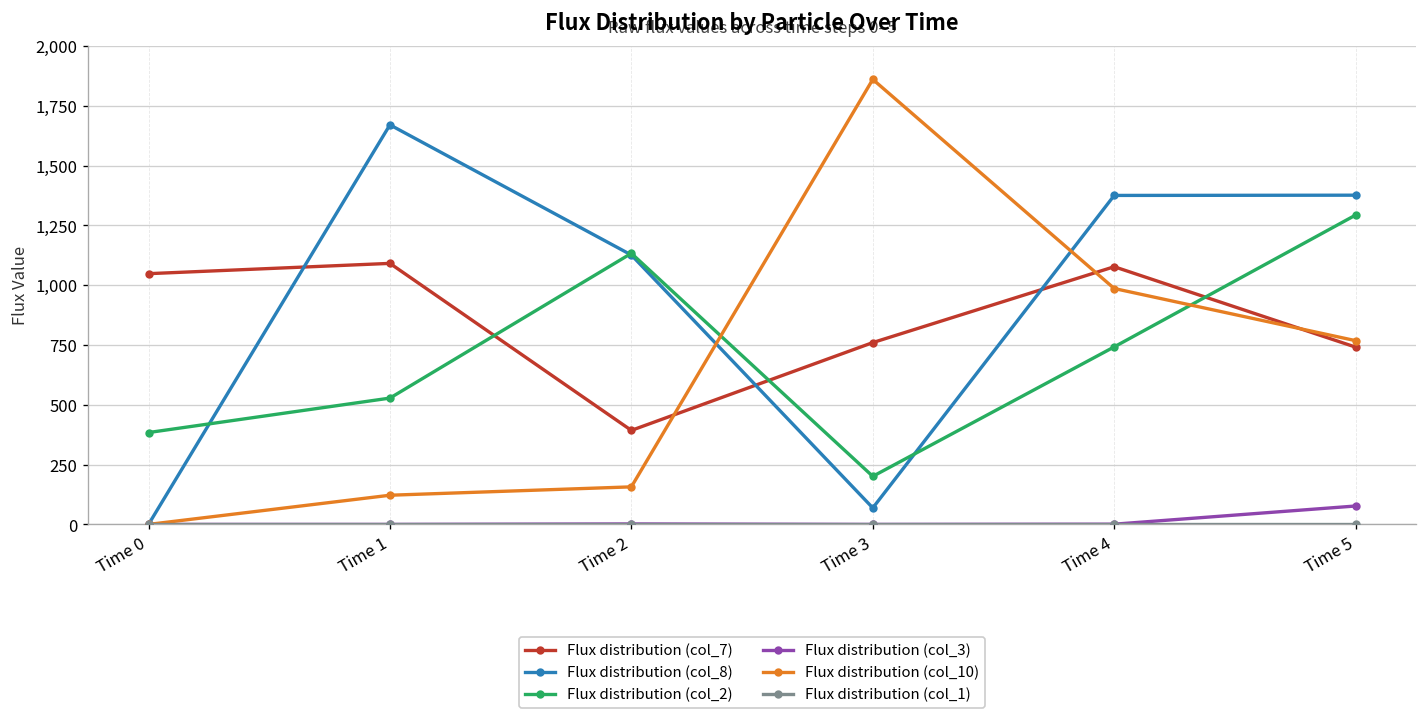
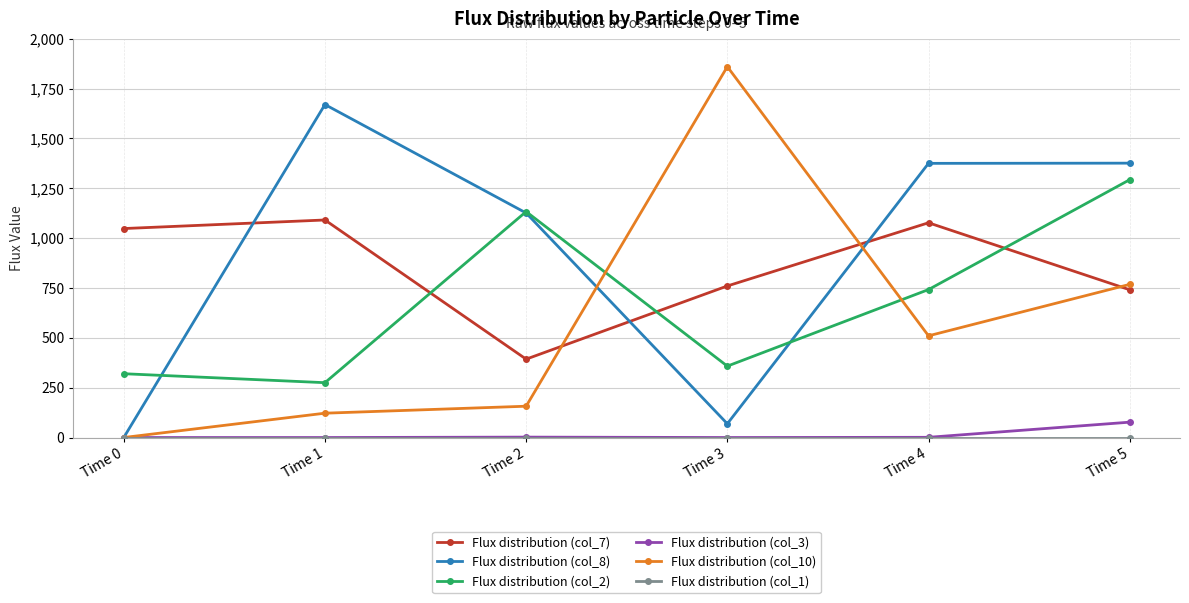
  {
    "Flux distribution (col_7)": {
      "Time 0": "1,050",
      "Time 1": "1,090",
      "Time 2": "390",
      "Time 3": "760",
      "Time 4": "1,080",
      "Time 5": "740"
    },
    "Flux distribution (col_8)": {
      "Time 1": "1,670",
      "Time 3": "70",
      "Time 4": "1,380",
      "Time 5": "1,380"
    },
    "Flux distribution (col_2)": {
-     "Time 0": "380",
-     "Time 1": "530",
-     "Time 3": "200",
+     "Time 0": "320",
+     "Time 1": "280",
+     "Time 3": "360",
      "Time 4": "740",
      "Time 5": "1,290"
    },
    "Flux distribution (col_3)": {
      "Time 5": "80"
    },
    "Flux distribution (col_10)": {
      "Time 1": "120",
      "Time 2": "160",
      "Time 3": "1,860",
-     "Time 4": "990",
+     "Time 4": "510",
      "Time 5": "770"
    },
    "Flux distribution (col_1)": {
      "Time 5": "0"
    }
  }
